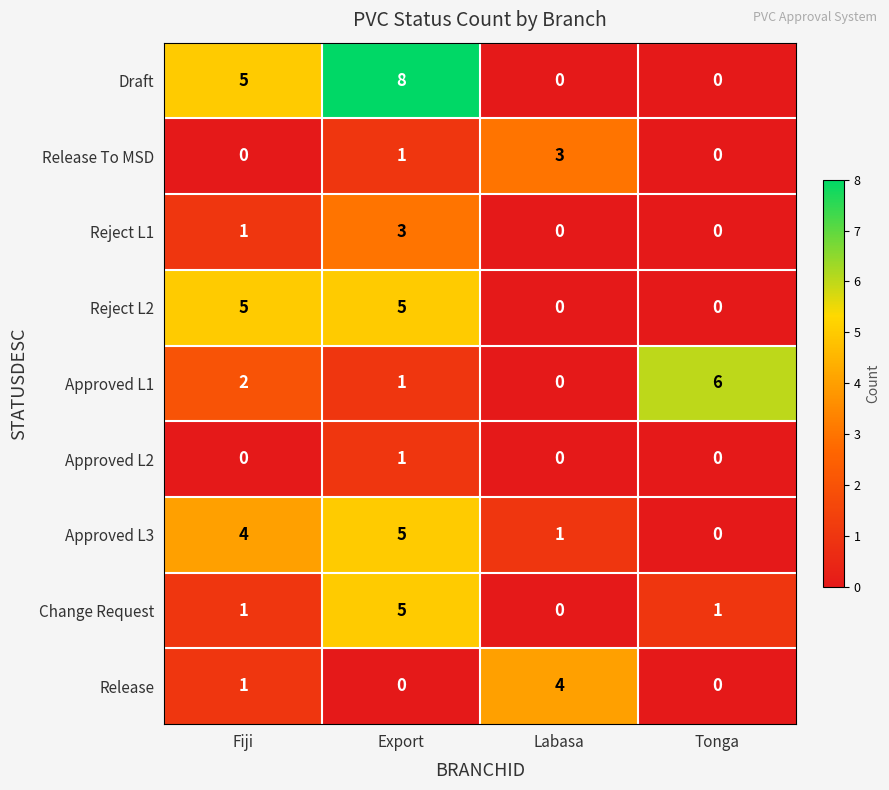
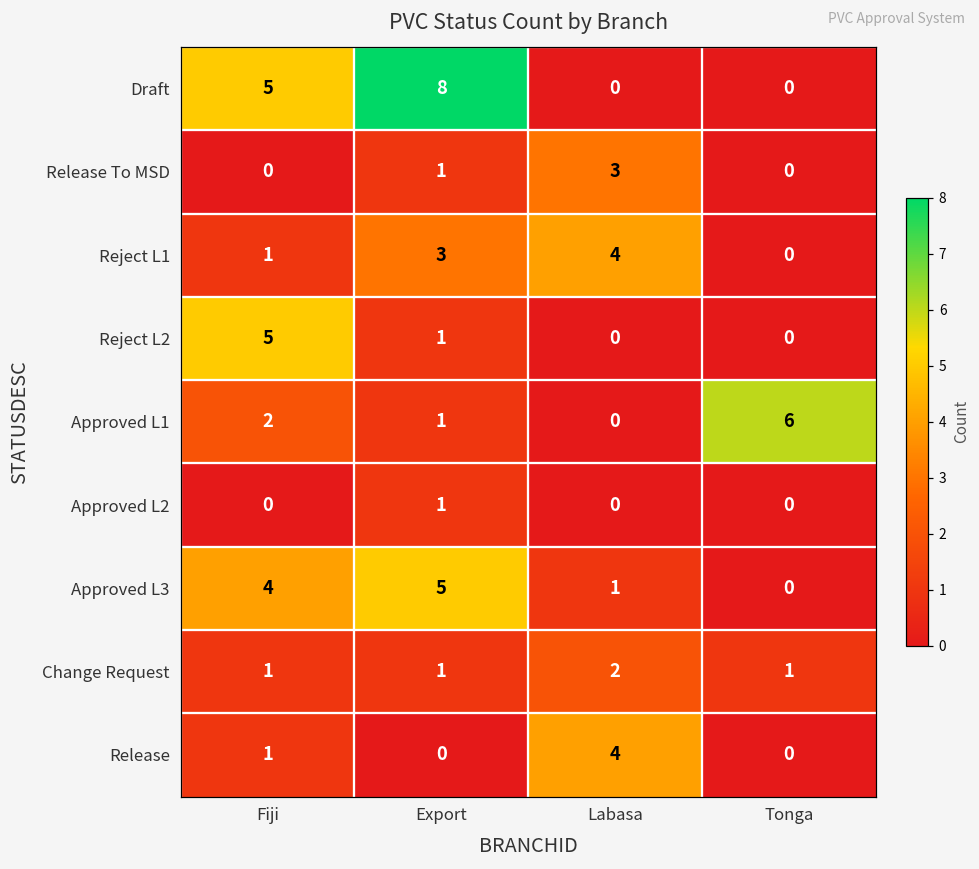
  {
    "Draft": {
      "Fiji": 5,
      "Export": 8,
      "Labasa": 0,
      "Tonga": 0
    },
    "Release To MSD": {
      "Fiji": 0,
      "Export": 1,
      "Labasa": 3,
      "Tonga": 0
    },
    "Reject L1": {
      "Fiji": 1,
      "Export": 3,
-     "Labasa": 0,
+     "Labasa": 4,
      "Tonga": 0
    },
    "Reject L2": {
      "Fiji": 5,
-     "Export": 5,
+     "Export": 1,
      "Labasa": 0,
      "Tonga": 0
    },
    "Approved L1": {
      "Fiji": 2,
      "Export": 1,
      "Labasa": 0,
      "Tonga": 6
    },
    "Approved L2": {
      "Fiji": 0,
      "Export": 1,
      "Labasa": 0,
      "Tonga": 0
    },
    "Approved L3": {
      "Fiji": 4,
      "Export": 5,
      "Labasa": 1,
      "Tonga": 0
    },
    "Change Request": {
      "Fiji": 1,
-     "Export": 5,
-     "Labasa": 0,
+     "Export": 1,
+     "Labasa": 2,
      "Tonga": 1
    },
    "Release": {
      "Fiji": 1,
      "Export": 0,
      "Labasa": 4,
      "Tonga": 0
    }
  }
